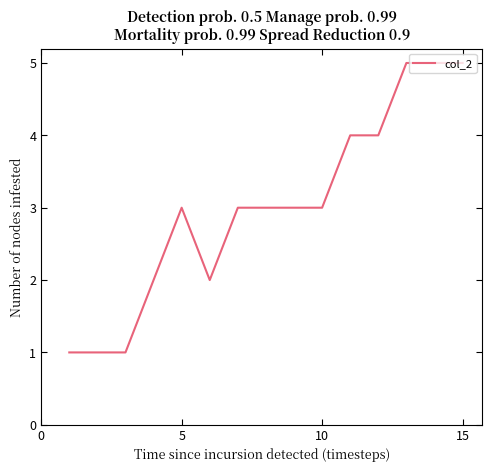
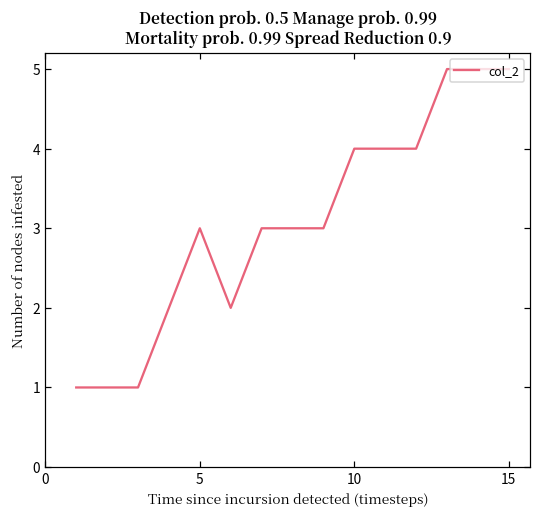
  {
    "5": 3,
-   "10": 3
+   "10": 4
  }
